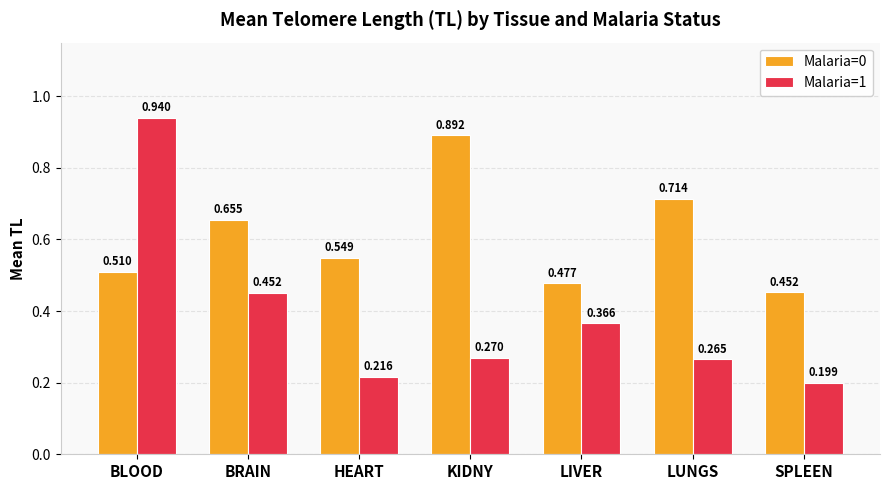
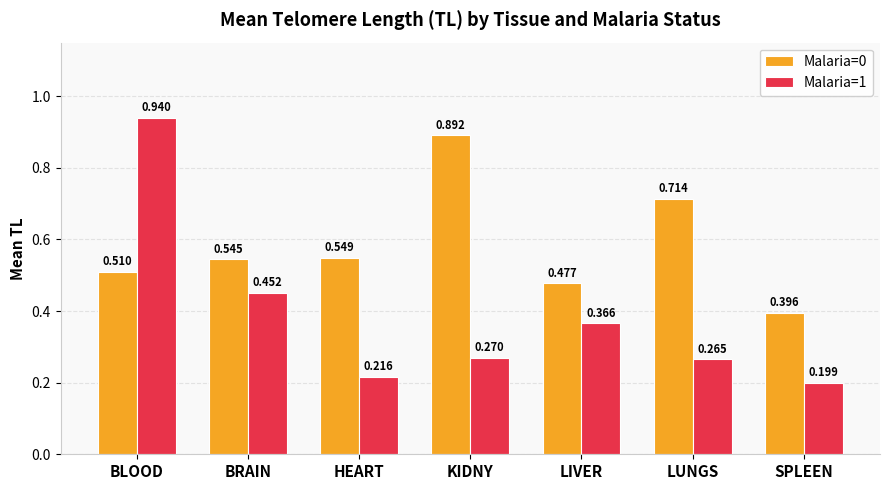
  {
    "Malaria=0": {
      "BLOOD": 0.510,
-     "BRAIN": 0.655,
+     "BRAIN": 0.545,
      "HEART": 0.549,
      "KIDNY": 0.892,
      "LIVER": 0.477,
      "LUNGS": 0.714,
-     "SPLEEN": 0.452
+     "SPLEEN": 0.396
    },
    "Malaria=1": {
      "BLOOD": 0.940,
      "BRAIN": 0.452,
      "HEART": 0.216,
      "KIDNY": 0.270,
      "LIVER": 0.366,
      "LUNGS": 0.265,
      "SPLEEN": 0.199
    }
  }
